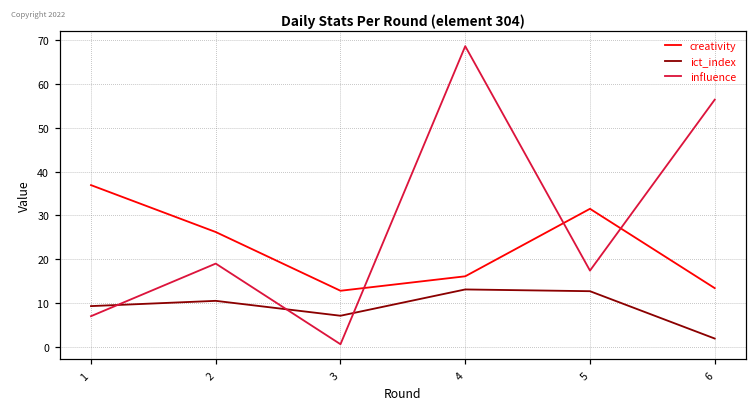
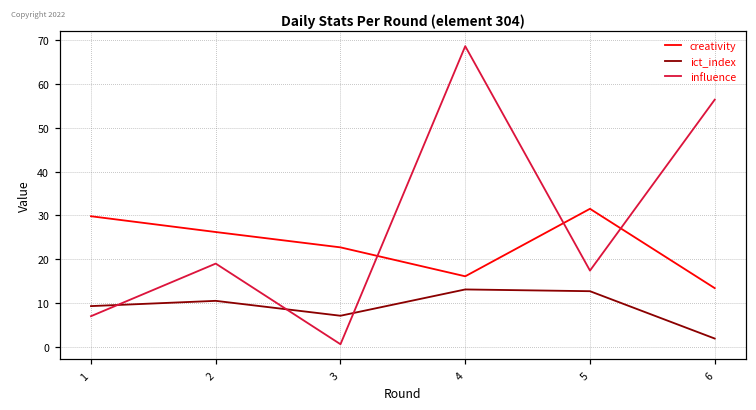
  {
    "creativity": {
-     "1": 37,
+     "1": 30,
      "2": 26,
-     "3": 13,
+     "3": 23,
      "4": 16,
      "5": 32,
      "6": 13
    },
    "ict_index": {
      "1": 9,
      "2": 11,
      "3": 7,
      "4": 13,
      "5": 13,
      "6": 2
    },
    "influence": {
      "1": 7,
      "2": 19,
      "3": 1,
      "4": 69,
      "5": 17,
      "6": 56
    }
  }
